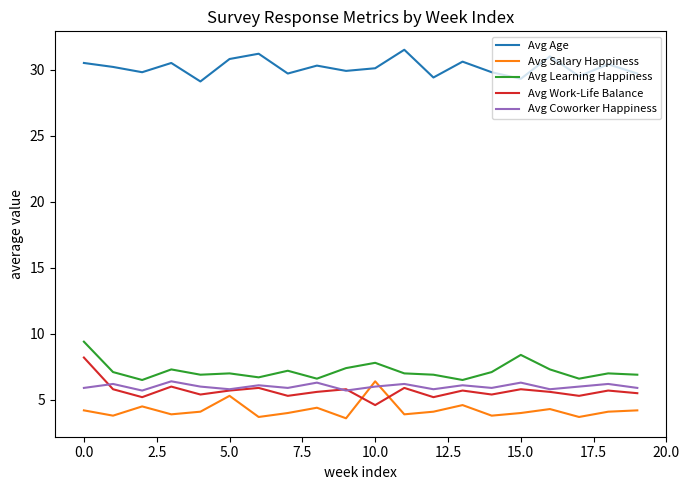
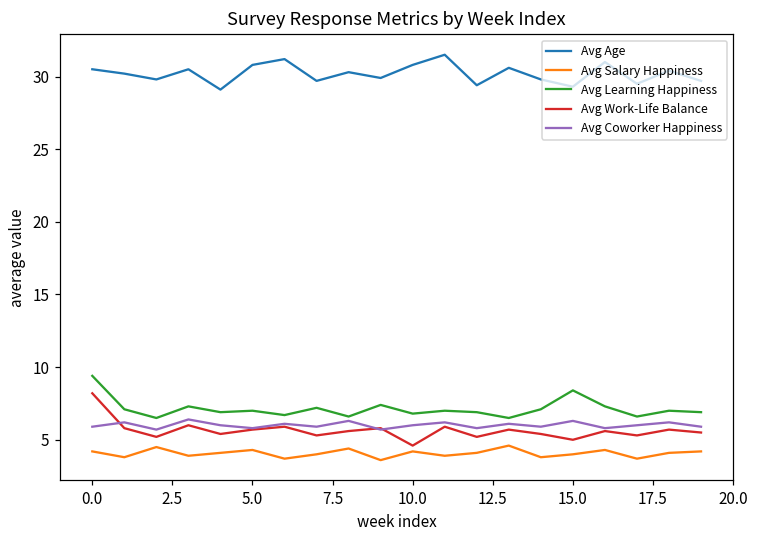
  {
    "Avg Age": {
      "0.0": 30.5,
      "5.0": 30.8,
-     "10.0": 30.1
+     "10.0": 30.8
    },
    "Avg Salary Happiness": {
      "0.0": 4.2,
-     "5.0": 5.3,
-     "10.0": 6.4,
+     "5.0": 4.3,
+     "10.0": 4.2,
      "15.0": 4.0
    },
    "Avg Learning Happiness": {
      "0.0": 9.4,
      "5.0": 7.0,
-     "10.0": 7.8,
+     "10.0": 6.8,
      "15.0": 8.4
    },
    "Avg Work-Life Balance": {
      "0.0": 8.2,
      "10.0": 4.6,
-     "15.0": 5.8
+     "15.0": 5.0
    },
    "Avg Coworker Happiness": {
      "0.0": 5.9,
      "10.0": 6.0,
      "15.0": 6.3
    }
  }
